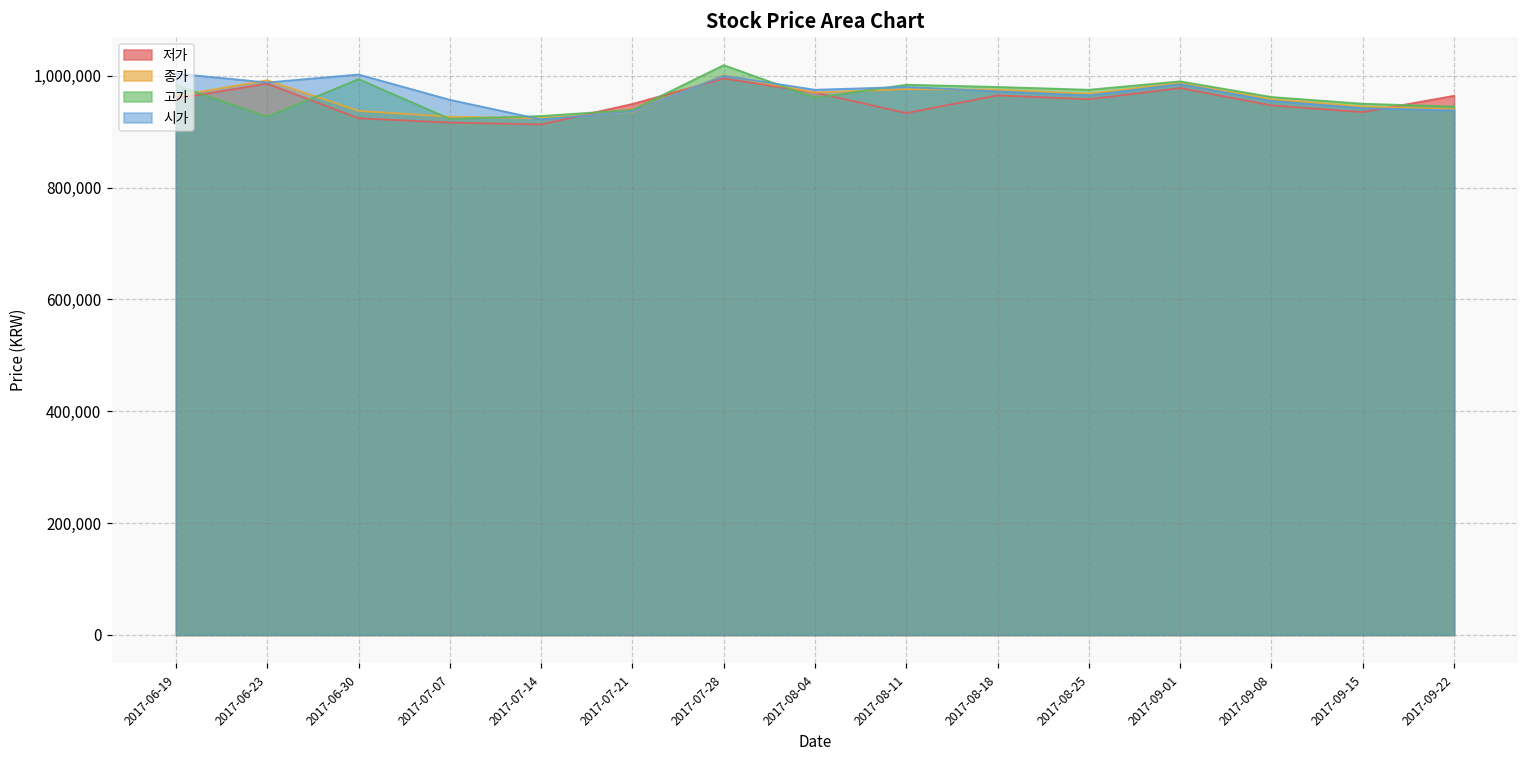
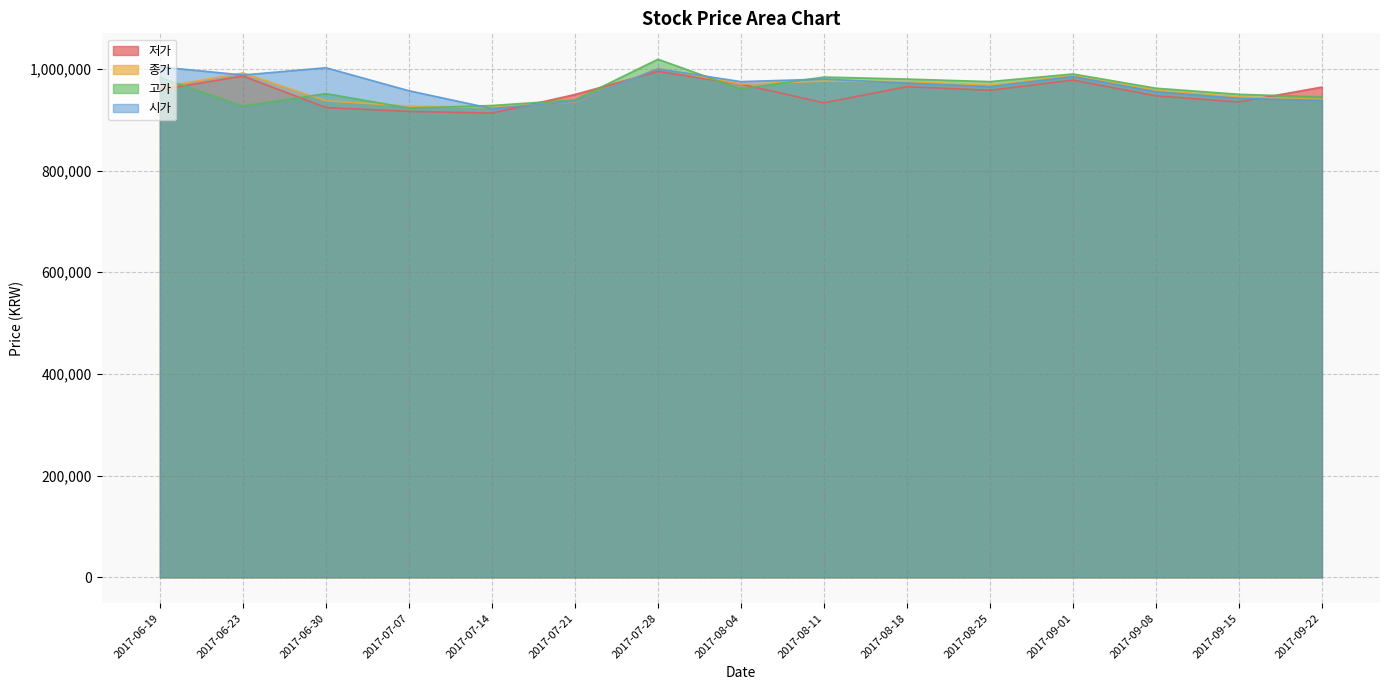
  {
    "저가": {
      "2017-06-30": "920,000",
      "2017-07-07": "920,000",
      "2017-07-14": "910,000",
      "2017-07-21": "950,000",
      "2017-08-11": "930,000",
      "2017-08-18": "970,000",
      "2017-08-25": "960,000",
      "2017-09-01": "980,000",
      "2017-09-08": "950,000",
      "2017-09-15": "940,000",
      "2017-09-22": "960,000"
    },
    "종가": {
      "2017-06-30": "940,000"
    },
    "고가": {
      "2017-06-23": "930,000",
-     "2017-06-30": "990,000",
+     "2017-06-30": "950,000",
      "2017-07-28": "1,020,000",
      "2017-08-04": "960,000",
      "2017-08-25": "980,000",
      "2017-09-15": "950,000"
    },
    "시가": {
      "2017-06-30": "1,000,000",
      "2017-07-07": "960,000"
    }
  }
